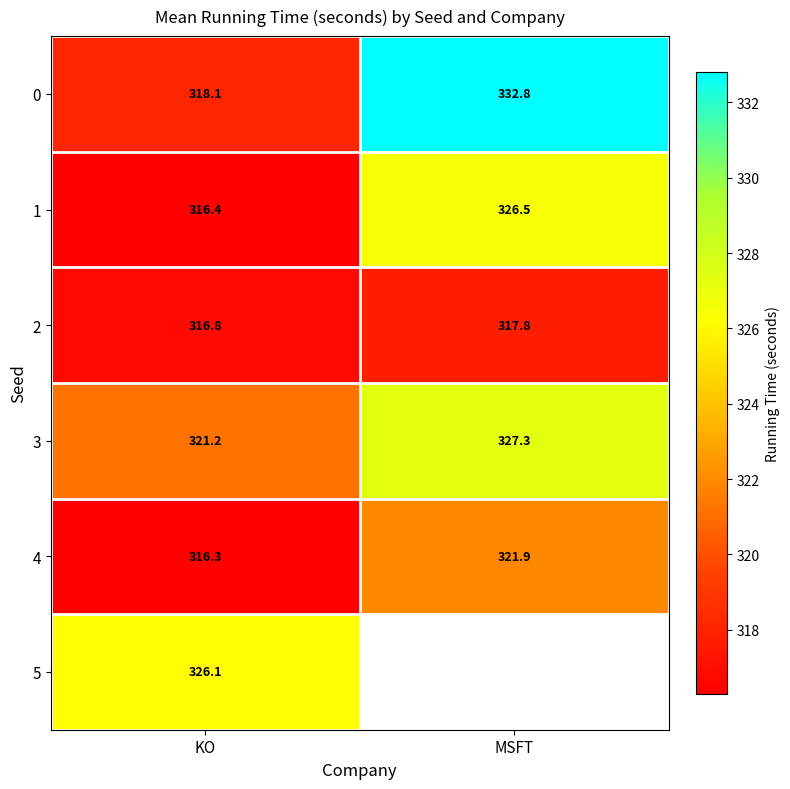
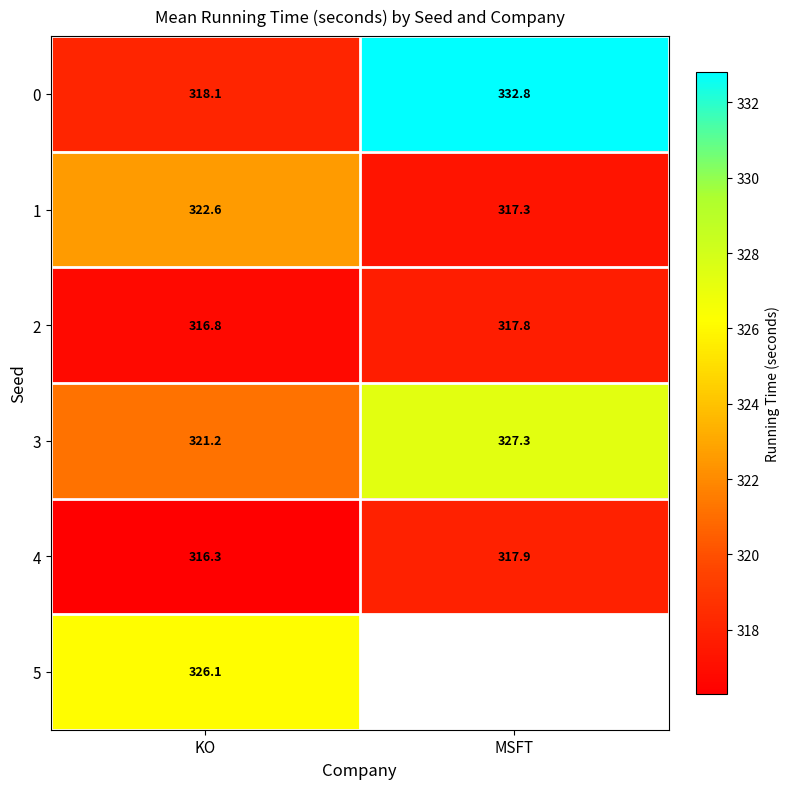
  {
    "0": {
      "KO": 318.1,
      "MSFT": 332.8
    },
    "1": {
-     "KO": 316.4,
-     "MSFT": 326.5
+     "KO": 322.6,
+     "MSFT": 317.3
    },
    "2": {
      "KO": 316.8,
      "MSFT": 317.8
    },
    "3": {
      "KO": 321.2,
      "MSFT": 327.3
    },
    "4": {
      "KO": 316.3,
-     "MSFT": 321.9
+     "MSFT": 317.9
    },
    "5": {
      "KO": 326.1
    }
  }
